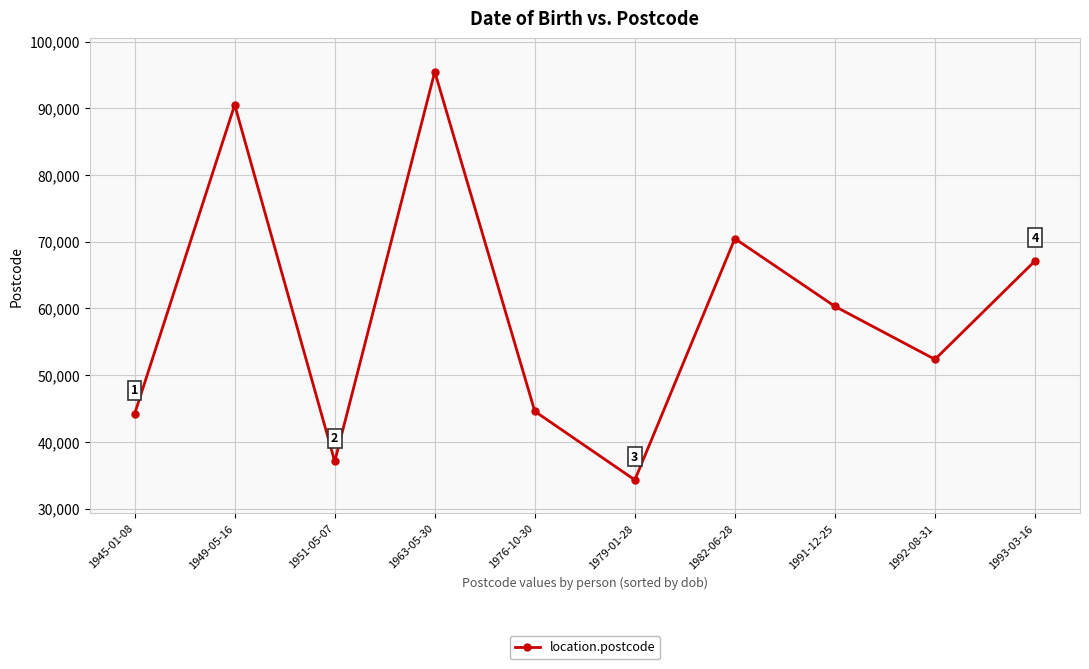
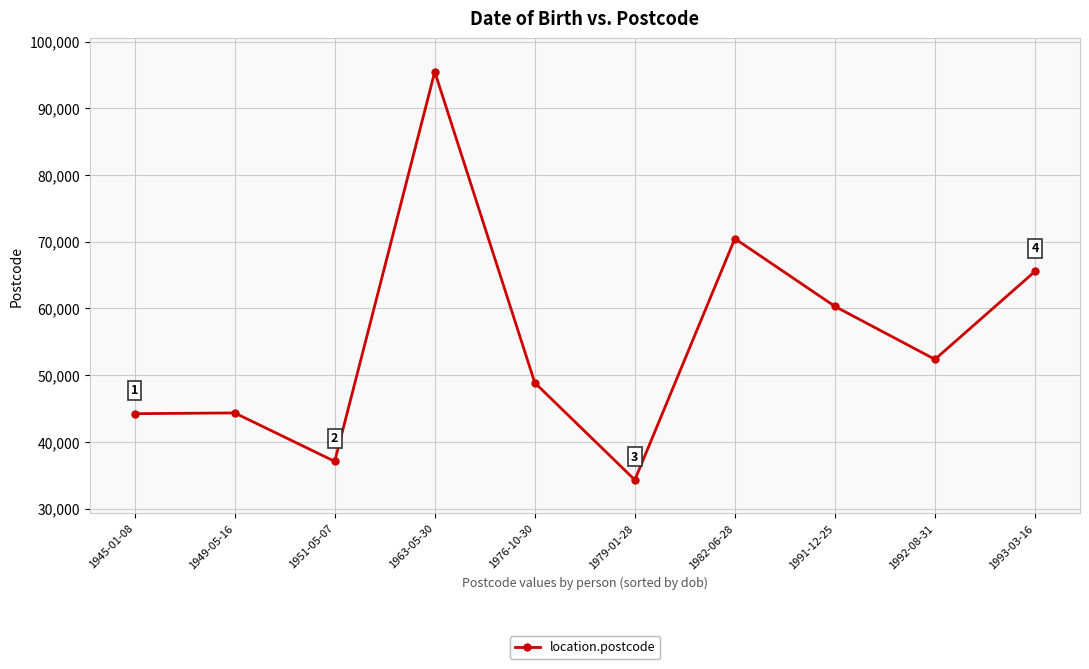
  {
-   "1949-05-16": "91,000",
+   "1949-05-16": "44,000",
    "1963-05-30": "95,000",
-   "1976-10-30": "45,000",
+   "1976-10-30": "49,000",
    "1982-06-28": "70,000",
    "1991-12-25": "60,000",
    "1992-08-31": "52,000",
-   "1993-03-16": "67,000"
+   "1993-03-16": "66,000"
  }
